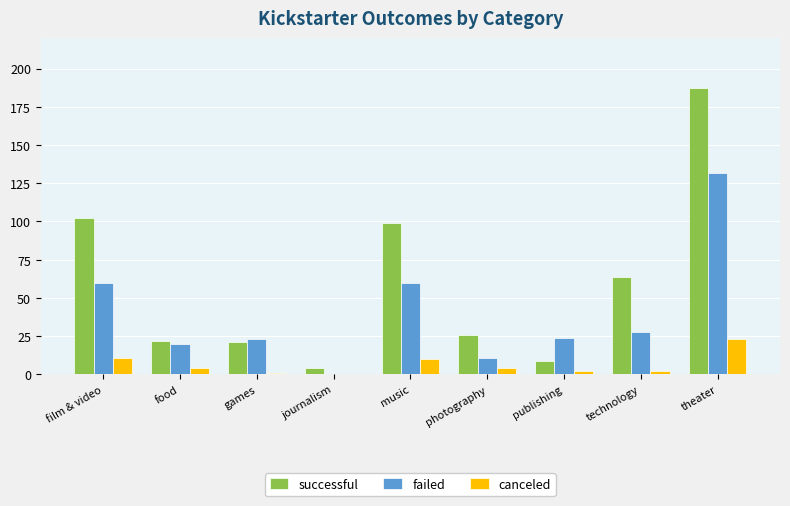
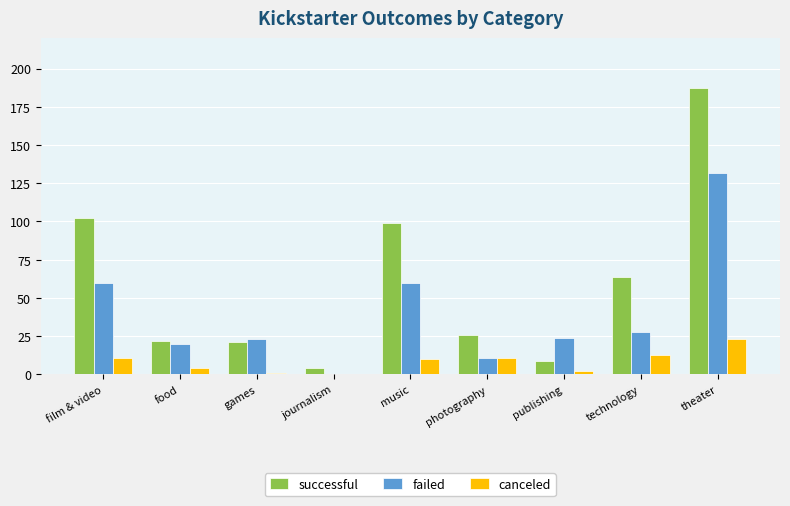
  {
    "successful": {
      "film & video": 102,
      "food": 22,
      "games": 21,
      "journalism": 4,
      "music": 99,
      "photography": 26,
      "publishing": 9,
      "technology": 64,
      "theater": 187
    },
    "failed": {
      "film & video": 60,
      "food": 20,
      "games": 23,
      "journalism": 0,
      "music": 60,
      "photography": 11,
      "publishing": 24,
      "technology": 28,
      "theater": 132
    },
    "canceled": {
      "film & video": 11,
      "food": 4,
      "journalism": 0,
      "music": 10,
-     "photography": 4,
+     "photography": 11,
      "publishing": 2,
-     "technology": 2,
+     "technology": 13,
      "theater": 23
    }
  }
